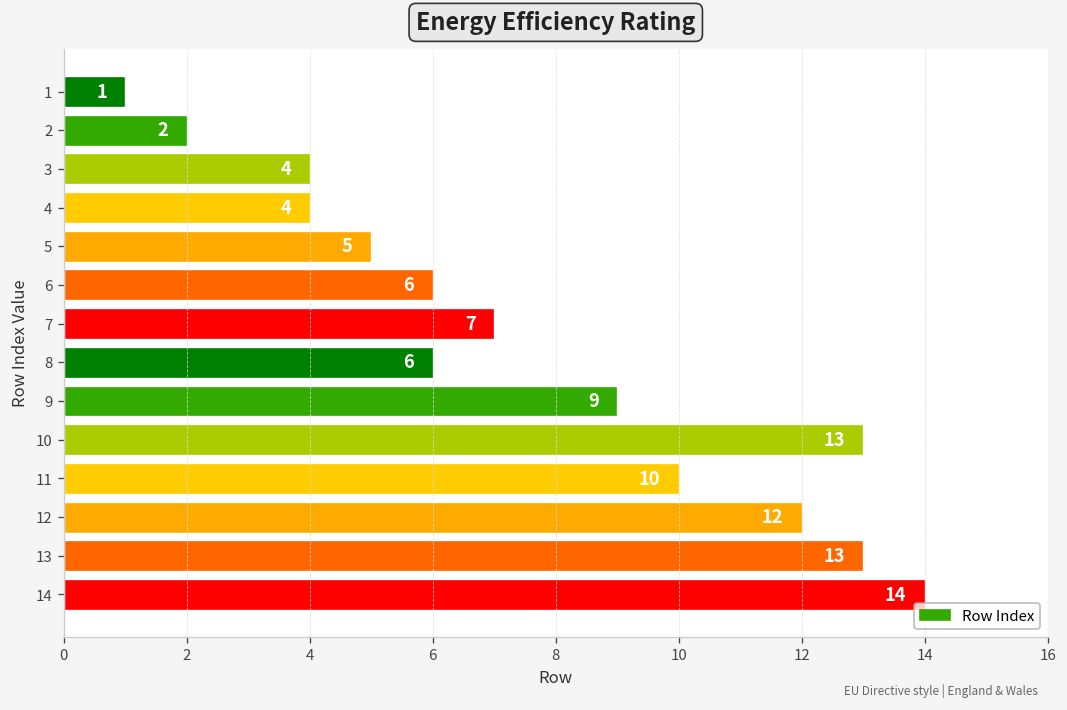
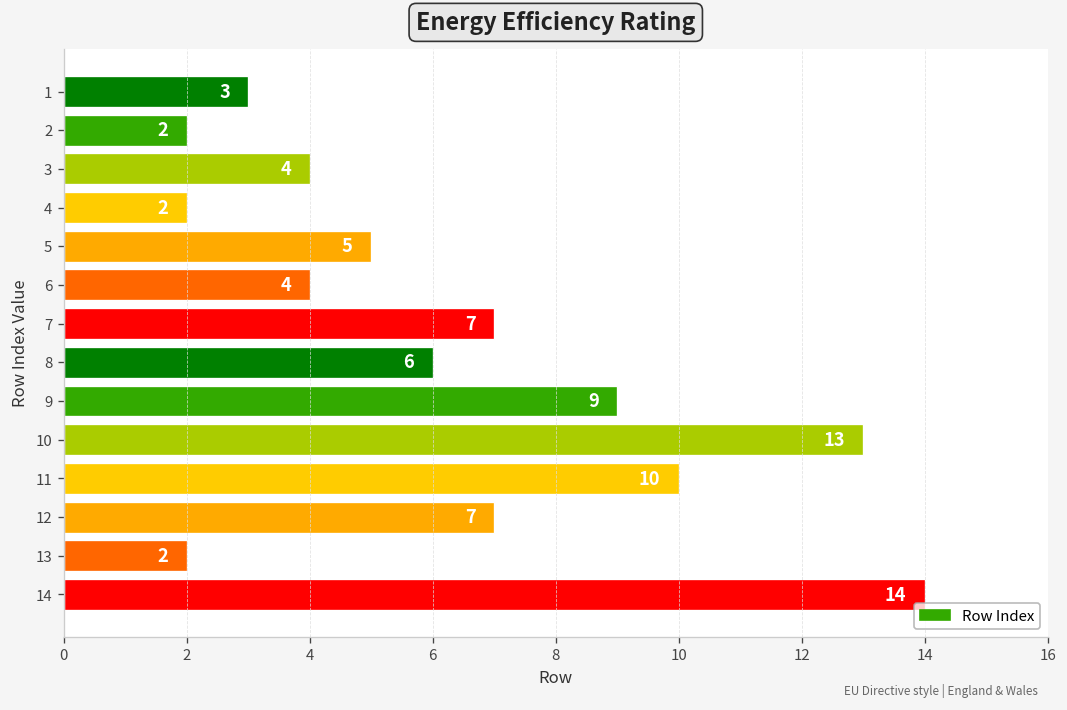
  {
-   "1": 1,
+   "1": 3,
    "2": 2,
    "3": 4,
-   "4": 4,
+   "4": 2,
    "5": 5,
-   "6": 6,
+   "6": 4,
    "7": 7,
    "8": 6,
    "9": 9,
    "10": 13,
    "11": 10,
-   "12": 12,
-   "13": 13,
+   "12": 7,
+   "13": 2,
    "14": 14
  }
